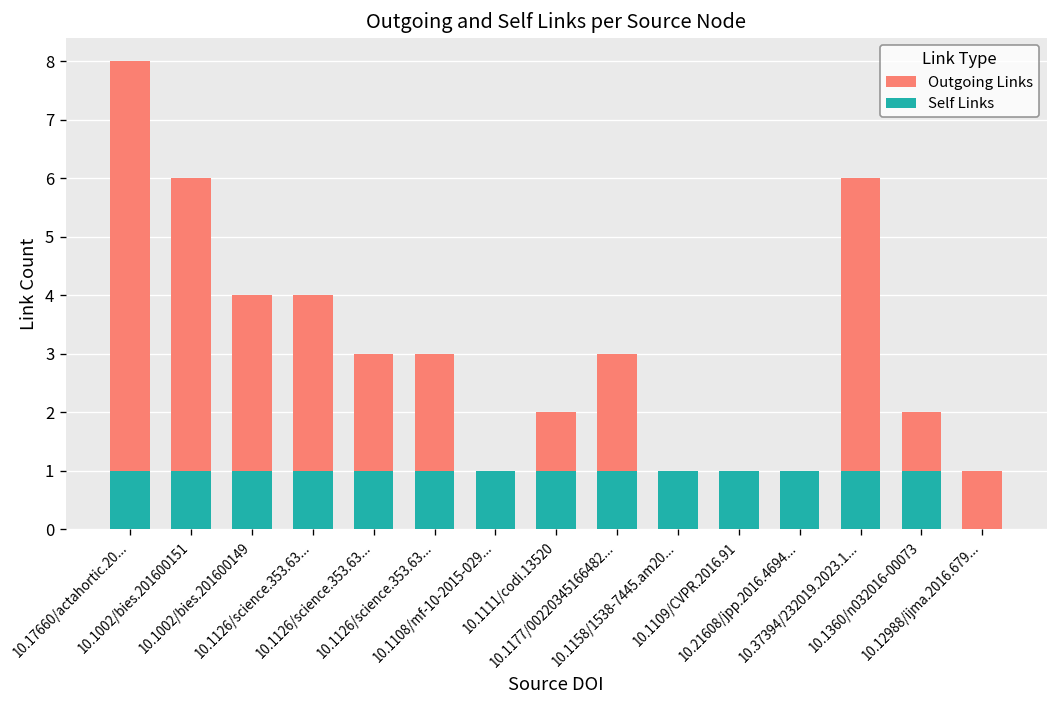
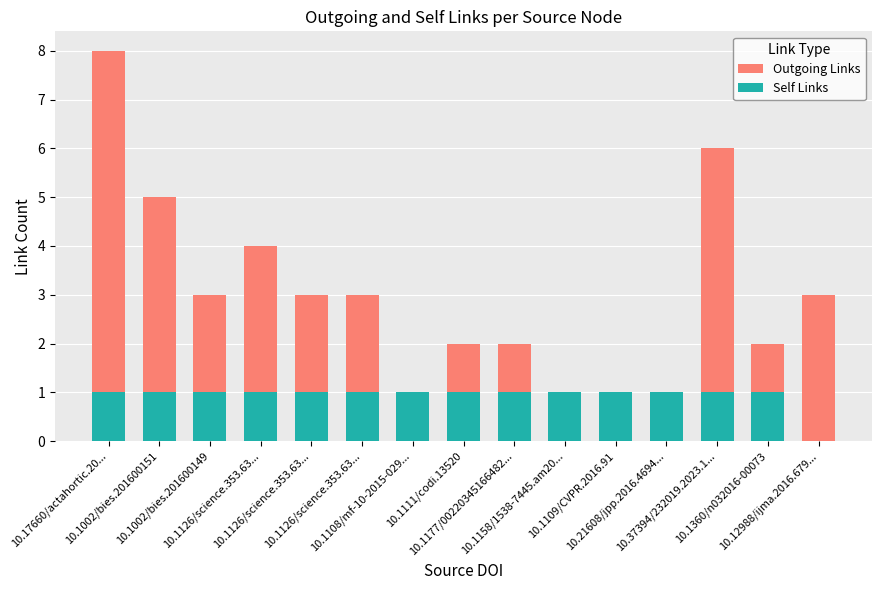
  {
    "Outgoing Links": {
      "10.17660/actahortic.20...": 8,
-     "10.1002/bies.201600151": 6,
-     "10.1002/bies.201600149": 4,
+     "10.1002/bies.201600151": 5,
+     "10.1002/bies.201600149": 3,
      "10.1108/mf-10-2015-029...": 1,
      "10.1111/codi.13520": 2,
-     "10.1177/00220345166482...": 3,
+     "10.1177/00220345166482...": 2,
      "10.1158/1538-7445.am20...": 1,
      "10.1109/CVPR.2016.91": 1,
      "10.21608/jpp.2016.4694...": 1,
      "10.37394/232019.2023.1...": 6,
      "10.1360/n032016-00073": 2,
-     "10.12988/ijma.2016.679...": 1
+     "10.12988/ijma.2016.679...": 3
    },
    "Self Links": {
      "10.1108/mf-10-2015-029...": 1,
      "10.1158/1538-7445.am20...": 1,
      "10.1109/CVPR.2016.91": 1,
      "10.21608/jpp.2016.4694...": 1,
      "10.12988/ijma.2016.679...": 0
    }
  }
